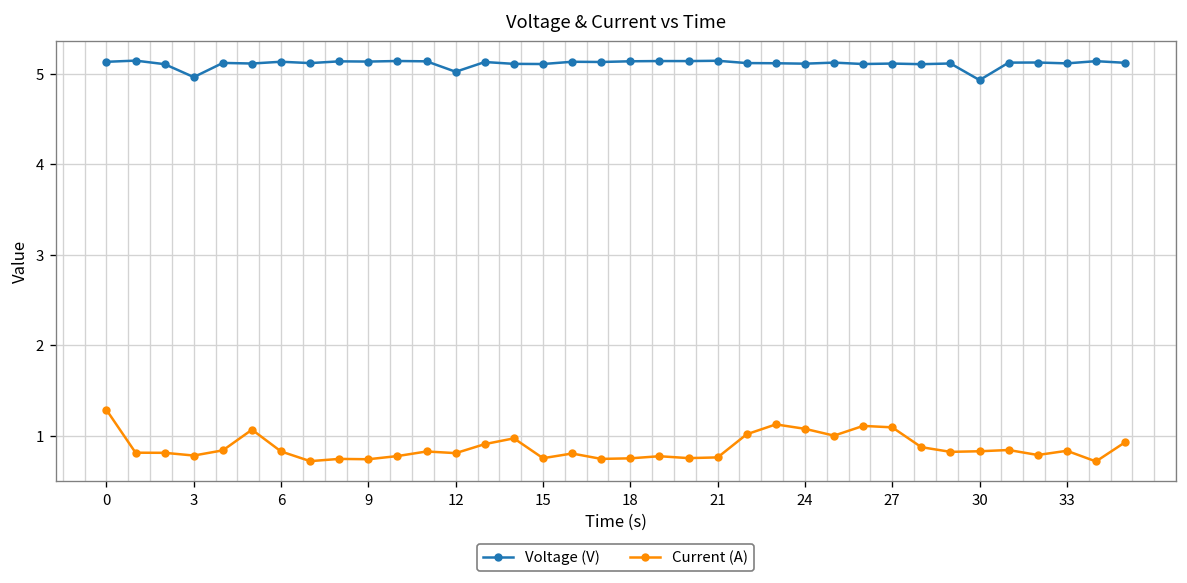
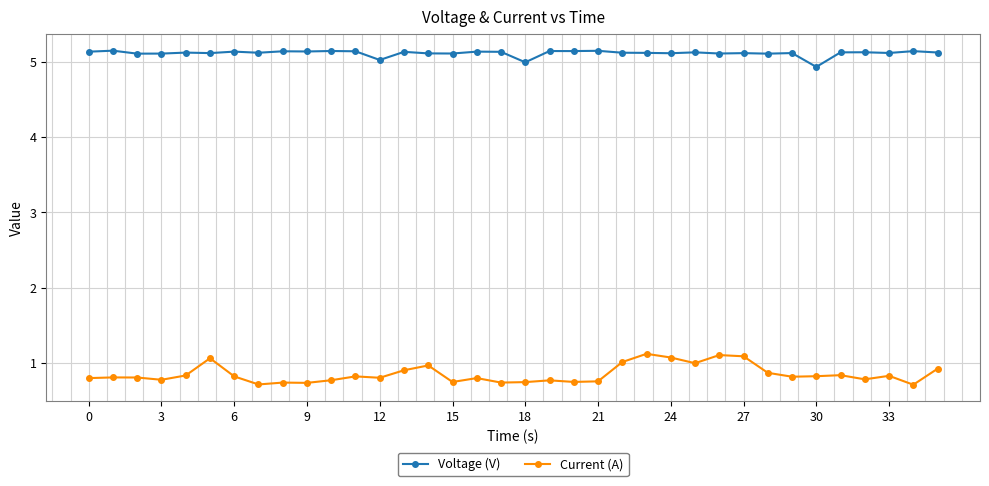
  {
    "Voltage (V)": {
      "0": 5.1,
-     "3": 5.0,
+     "3": 5.1,
      "6": 5.1,
      "9": 5.1,
      "12": 5.0,
      "15": 5.1,
-     "18": 5.1,
+     "18": 5.0,
      "21": 5.1,
      "24": 5.1,
      "27": 5.1,
      "30": 4.9,
      "33": 5.1
    },
    "Current (A)": {
-     "0": 1.3,
+     "0": 0.8,
      "3": 0.8,
      "6": 0.8,
      "9": 0.7,
      "12": 0.8,
      "15": 0.8,
      "18": 0.8,
      "21": 0.8,
      "24": 1.1,
      "27": 1.1,
      "30": 0.8,
      "33": 0.8
    }
  }
